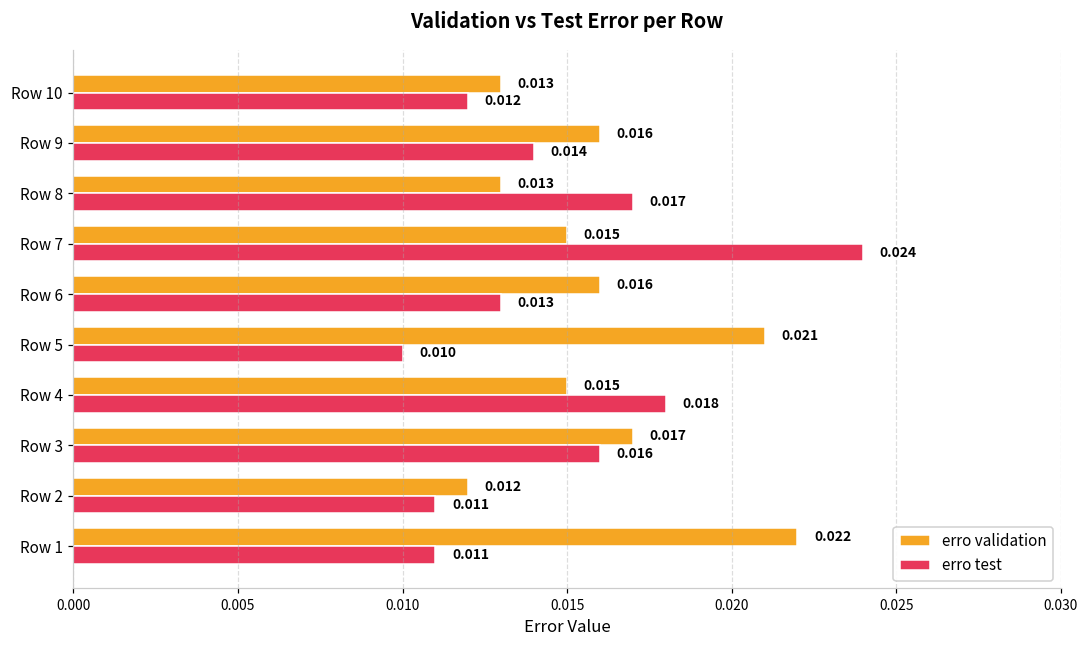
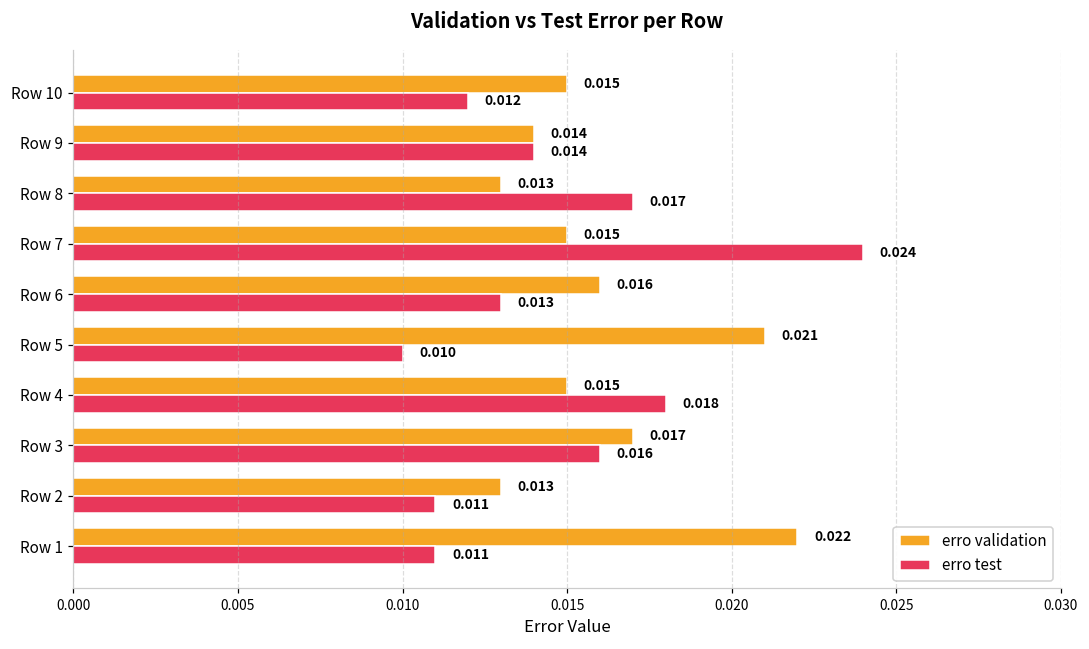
  {
    "erro validation": {
-     "Row 10": 0.013,
-     "Row 9": 0.016,
+     "Row 10": 0.015,
+     "Row 9": 0.014,
      "Row 8": 0.013,
      "Row 7": 0.015,
      "Row 6": 0.016,
      "Row 5": 0.021,
      "Row 4": 0.015,
      "Row 3": 0.017,
-     "Row 2": 0.012,
+     "Row 2": 0.013,
      "Row 1": 0.022
    },
    "erro test": {
      "Row 10": 0.012,
      "Row 9": 0.014,
      "Row 8": 0.017,
      "Row 7": 0.024,
      "Row 6": 0.013,
      "Row 5": 0.010,
      "Row 4": 0.018,
      "Row 3": 0.016,
      "Row 2": 0.011,
      "Row 1": 0.011
    }
  }
